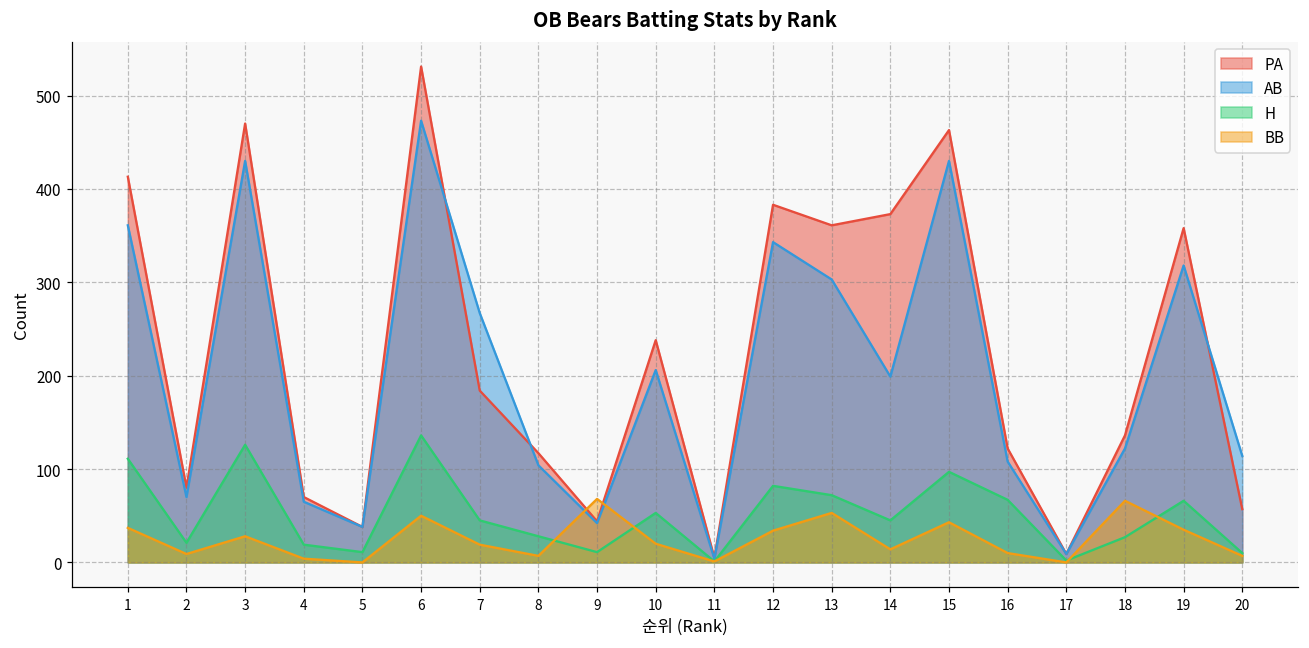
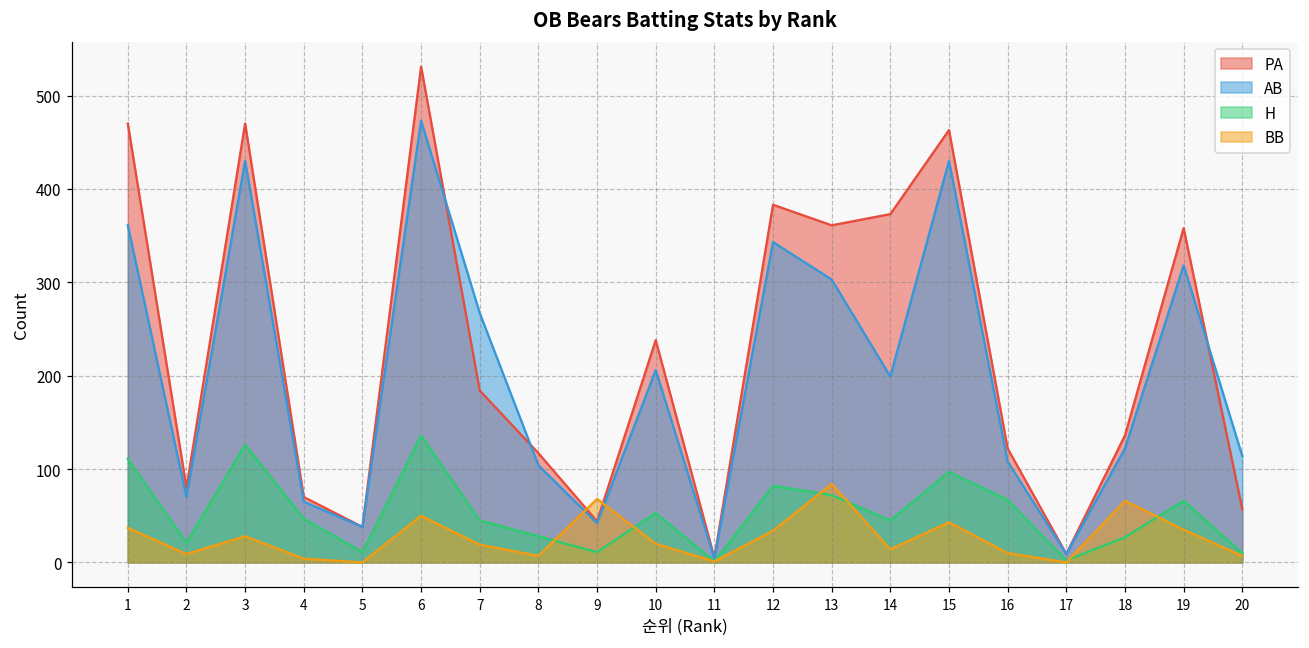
  {
    "PA": {
-     "1": 410,
+     "1": 470,
      "2": 80,
      "3": 470,
      "4": 70,
      "6": 530,
      "7": 180,
      "8": 120,
      "10": 240,
      "12": 380,
      "13": 360,
      "14": 370,
      "15": 460,
      "16": 120,
      "18": 140,
      "19": 360,
      "20": 60
    },
    "AB": {
      "1": 360,
      "2": 70,
      "3": 430,
      "4": 70,
      "6": 470,
      "7": 270,
      "8": 100,
      "10": 210,
      "12": 340,
      "13": 300,
      "14": 200,
      "15": 430,
      "16": 110,
      "18": 120,
      "19": 320,
      "20": 110
    },
    "H": {
      "1": 110,
      "2": 20,
      "3": 130,
-     "4": 20,
+     "4": 50,
      "5": 10,
      "6": 140,
      "7": 50,
      "8": 30,
      "9": 10,
      "10": 50,
      "12": 80,
      "13": 70,
      "14": 50,
      "15": 100,
      "16": 70,
      "18": 30,
      "19": 70
    },
    "BB": {
      "1": 40,
      "2": 10,
      "3": 30,
      "4": 0,
      "5": 0,
      "6": 50,
      "7": 20,
      "8": 10,
      "9": 70,
      "10": 20,
      "12": 30,
-     "13": 50,
+     "13": 80,
      "14": 10,
      "15": 40,
      "16": 10,
      "18": 70,
      "19": 40
    }
  }
